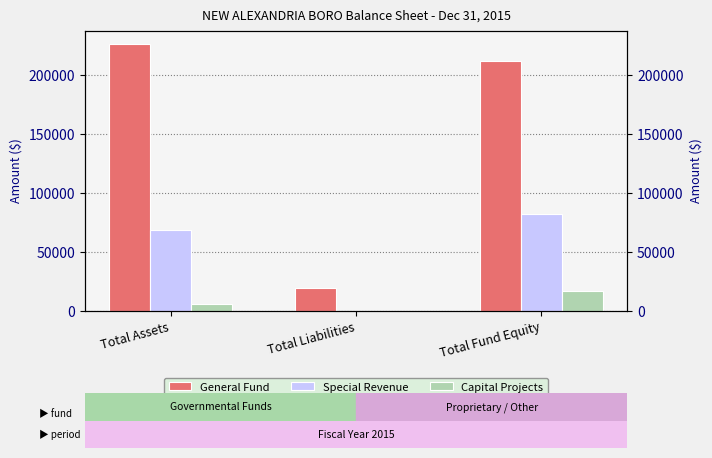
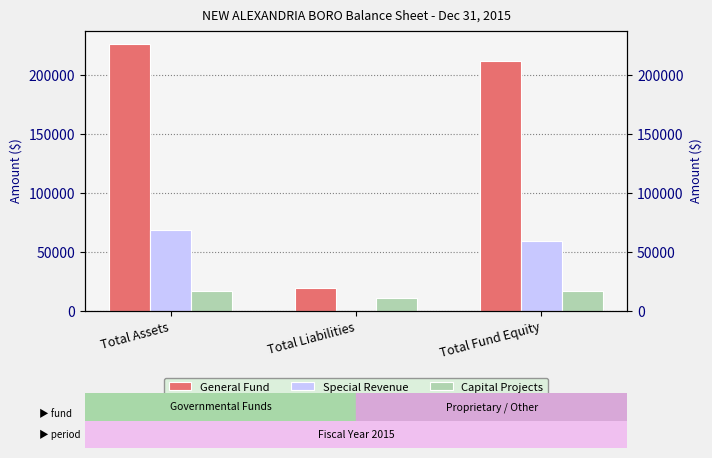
  {
    "General Fund": {
      "Total Assets": 226000,
      "Total Liabilities": 19000,
      "Total Fund Equity": 212000
    },
    "Special Revenue": {
      "Total Assets": 68000,
      "Total Liabilities": 0,
-     "Total Fund Equity": 82000
+     "Total Fund Equity": 59000
    },
    "Capital Projects": {
-     "Total Assets": 5000,
-     "Total Liabilities": 0,
+     "Total Assets": 17000,
+     "Total Liabilities": 10000,
      "Total Fund Equity": 17000
    }
  }
